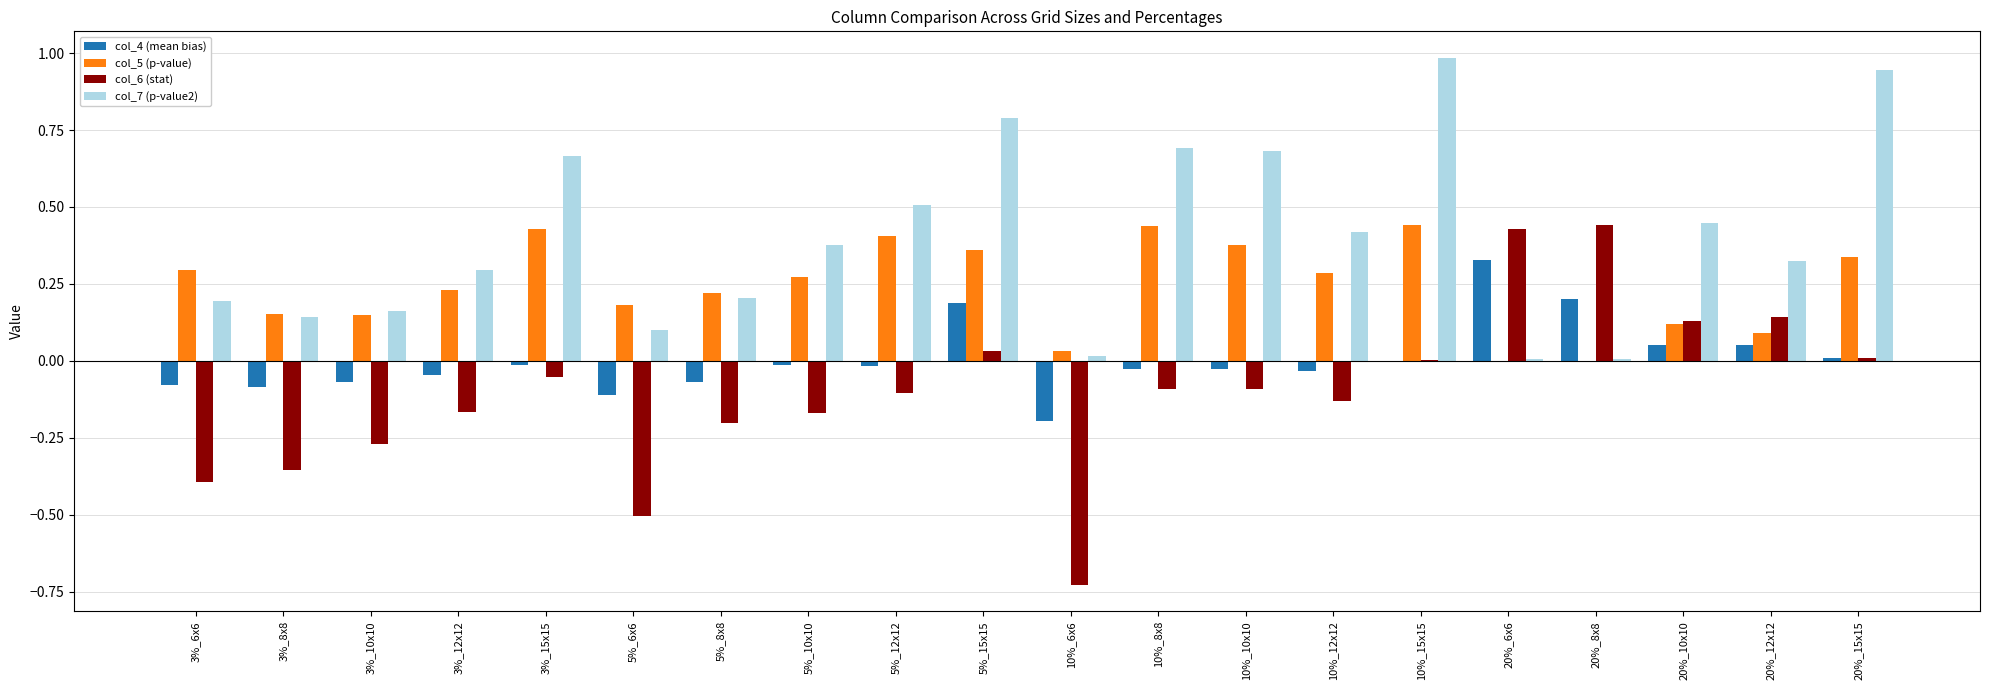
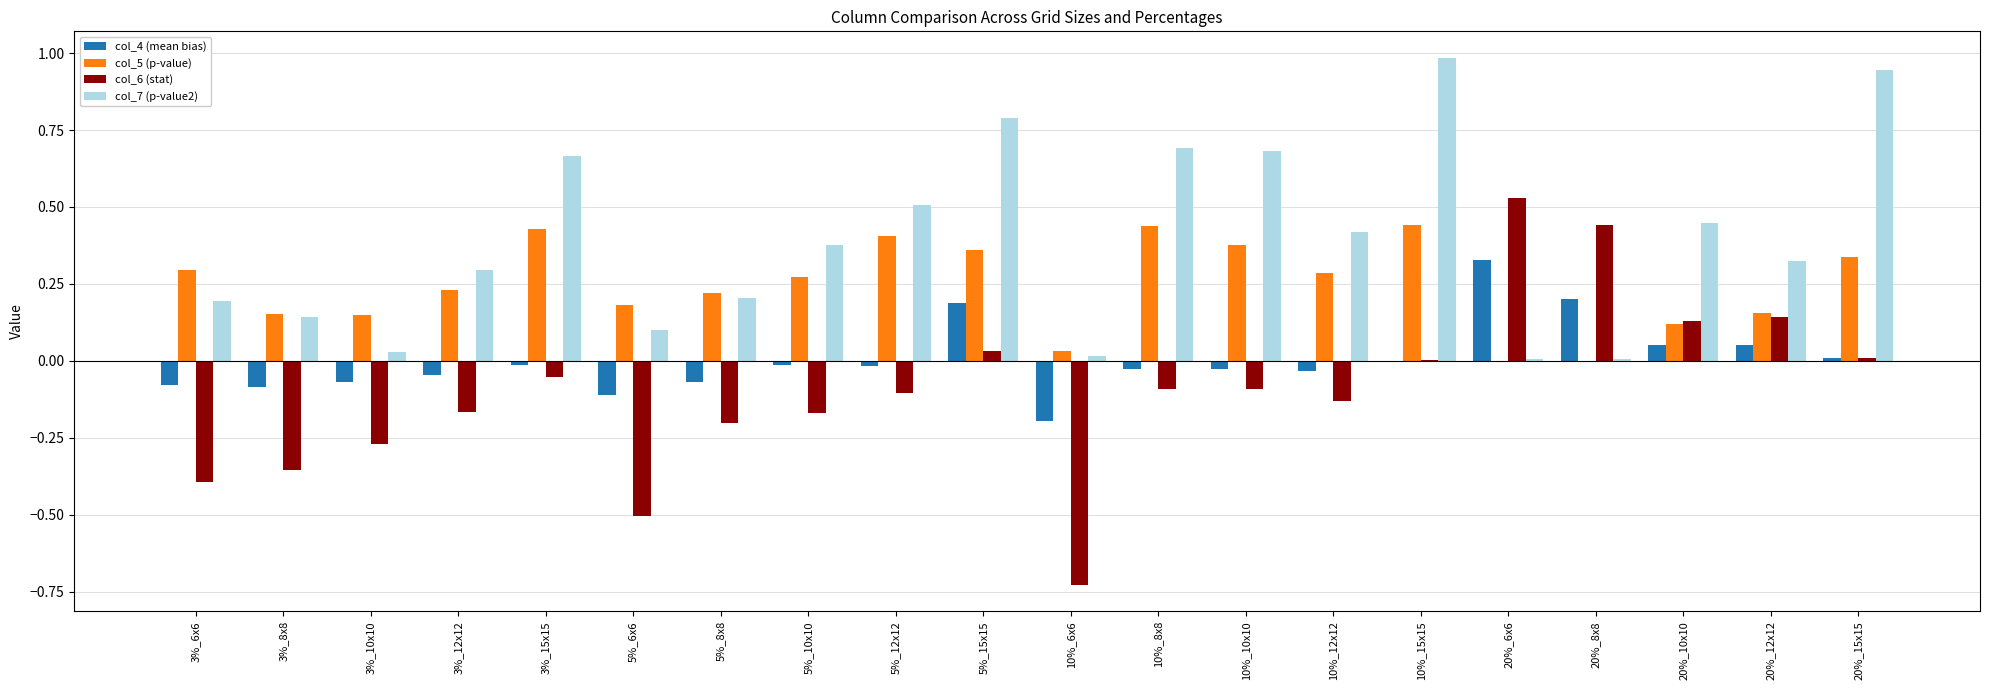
  {
    "col_4 (mean bias)": {
      "3%_6x6": -0.08,
      "3%_8x8": -0.09,
      "3%_10x10": -0.07,
      "3%_12x12": -0.05,
      "3%_15x15": -0.01,
      "5%_6x6": -0.11,
      "5%_8x8": -0.07,
      "5%_10x10": -0.01,
      "5%_12x12": -0.02,
      "5%_15x15": 0.19,
      "10%_6x6": -0.19,
      "10%_8x8": -0.03,
      "10%_10x10": -0.03,
      "10%_12x12": -0.03,
      "20%_6x6": 0.33,
      "20%_8x8": 0.20,
      "20%_10x10": 0.05,
      "20%_12x12": 0.05,
      "20%_15x15": 0.01
    },
    "col_5 (p-value)": {
      "3%_6x6": 0.30,
      "3%_8x8": 0.15,
      "3%_10x10": 0.15,
      "3%_12x12": 0.23,
      "3%_15x15": 0.43,
      "5%_6x6": 0.18,
      "5%_8x8": 0.22,
      "5%_10x10": 0.27,
      "5%_12x12": 0.41,
      "5%_15x15": 0.36,
      "10%_6x6": 0.03,
      "10%_8x8": 0.44,
      "10%_10x10": 0.38,
      "10%_12x12": 0.29,
      "10%_15x15": 0.44,
      "20%_6x6": 0.00,
      "20%_10x10": 0.12,
-     "20%_12x12": 0.09,
+     "20%_12x12": 0.16,
      "20%_15x15": 0.34
    },
    "col_6 (stat)": {
      "3%_6x6": -0.39,
      "3%_8x8": -0.36,
      "3%_10x10": -0.27,
      "3%_12x12": -0.17,
      "3%_15x15": -0.05,
      "5%_6x6": -0.51,
      "5%_8x8": -0.20,
      "5%_10x10": -0.17,
      "5%_12x12": -0.10,
      "5%_15x15": 0.03,
      "10%_6x6": -0.73,
      "10%_8x8": -0.09,
      "10%_10x10": -0.09,
      "10%_12x12": -0.13,
-     "20%_6x6": 0.43,
+     "20%_6x6": 0.53,
      "20%_8x8": 0.44,
      "20%_10x10": 0.13,
      "20%_12x12": 0.14,
      "20%_15x15": 0.01
    },
    "col_7 (p-value2)": {
      "3%_6x6": 0.19,
      "3%_8x8": 0.14,
-     "3%_10x10": 0.16,
+     "3%_10x10": 0.03,
      "3%_12x12": 0.29,
      "3%_15x15": 0.67,
      "5%_6x6": 0.10,
      "5%_8x8": 0.20,
      "5%_10x10": 0.38,
      "5%_12x12": 0.51,
      "5%_15x15": 0.79,
      "10%_6x6": 0.02,
      "10%_8x8": 0.69,
      "10%_10x10": 0.68,
      "10%_12x12": 0.42,
      "10%_15x15": 0.99,
      "20%_10x10": 0.45,
      "20%_12x12": 0.32,
      "20%_15x15": 0.95
    }
  }
